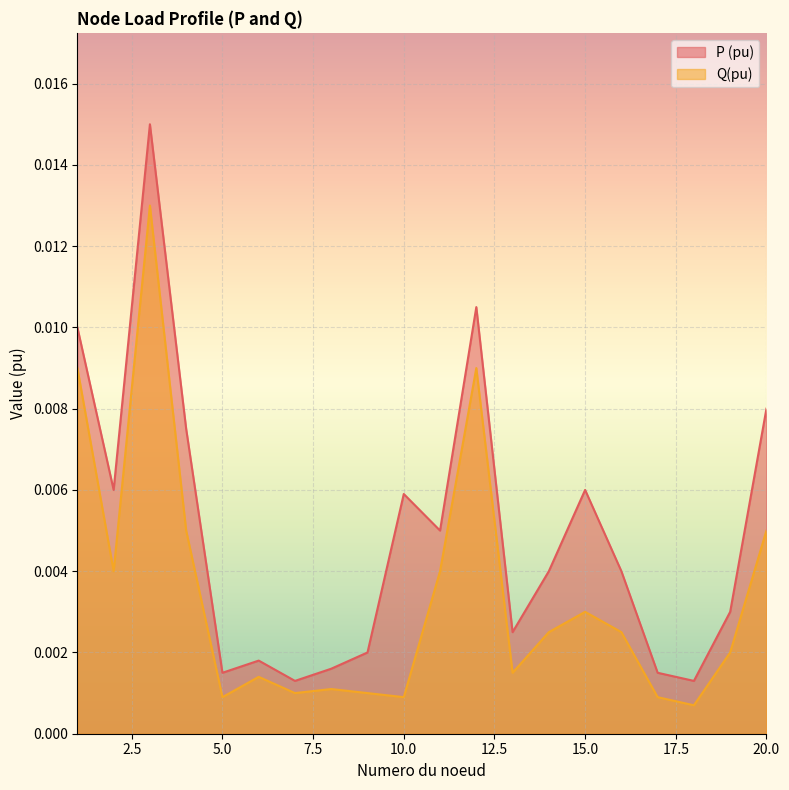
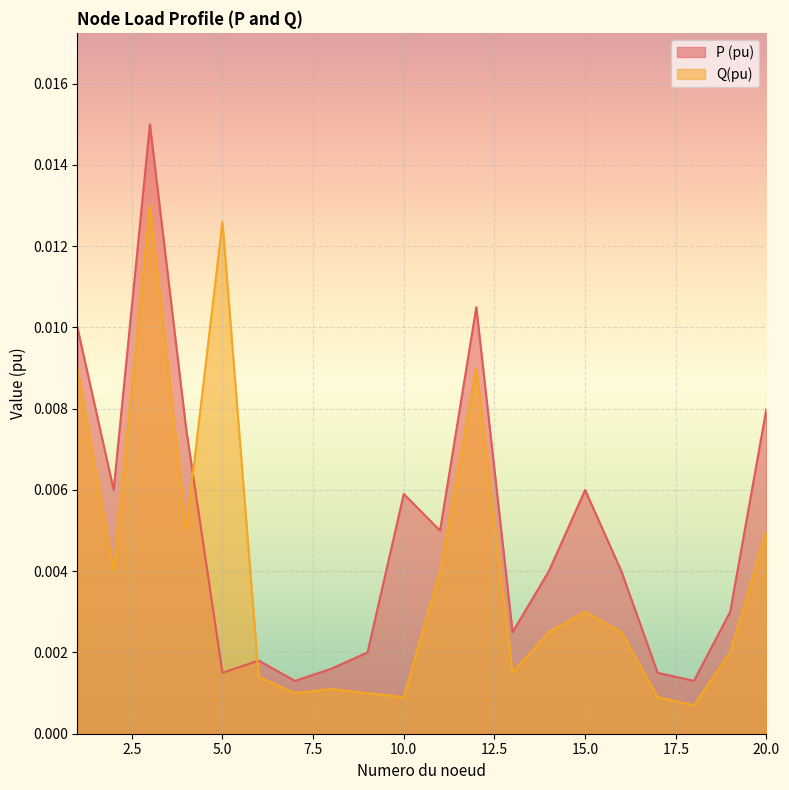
  {
    "P (pu)": {
      "5.0": 0.0015,
      "10.0": 0.0059,
      "15.0": 0.0060,
      "20.0": 0.0080
    },
    "Q(pu)": {
-     "5.0": 0.0009,
+     "5.0": 0.0126,
      "10.0": 0.0009,
      "15.0": 0.0030,
      "20.0": 0.0050
    }
  }
